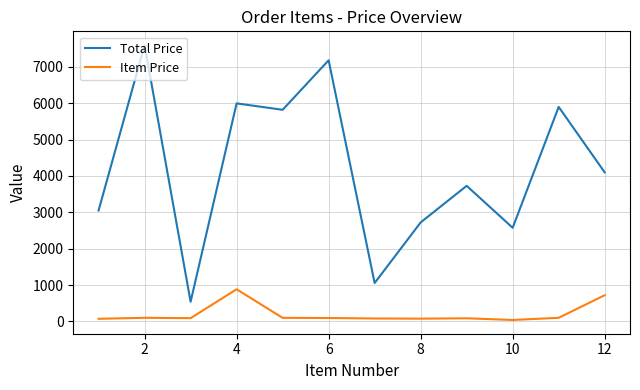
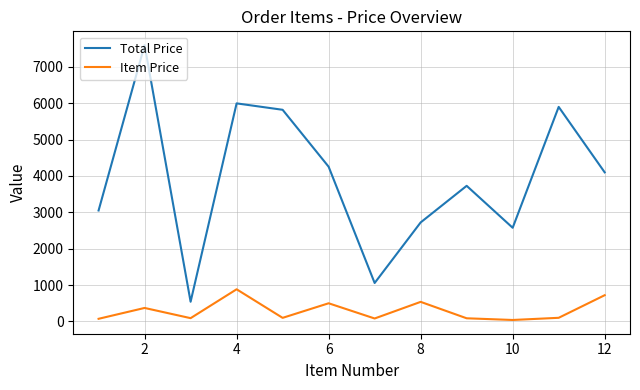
  {
    "Total Price": {
      "4": 6000,
-     "6": 7200,
+     "6": 4300,
      "8": 2700,
      "10": 2600,
      "12": 4100
    },
    "Item Price": {
-     "2": 100,
+     "2": 400,
      "4": 900,
-     "6": 100,
-     "8": 100,
+     "6": 500,
+     "8": 500,
      "10": 0,
      "12": 700
    }
  }
